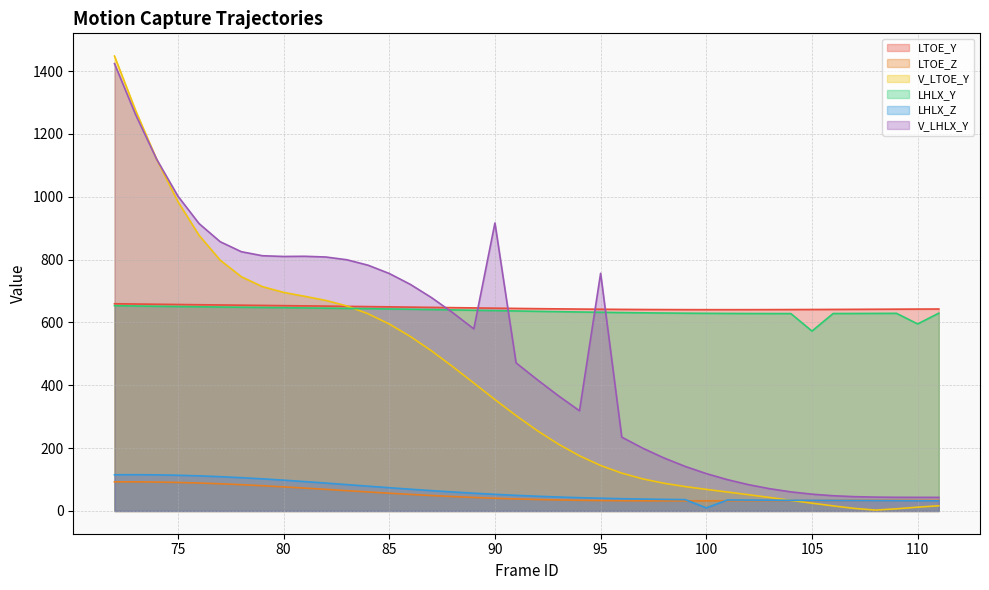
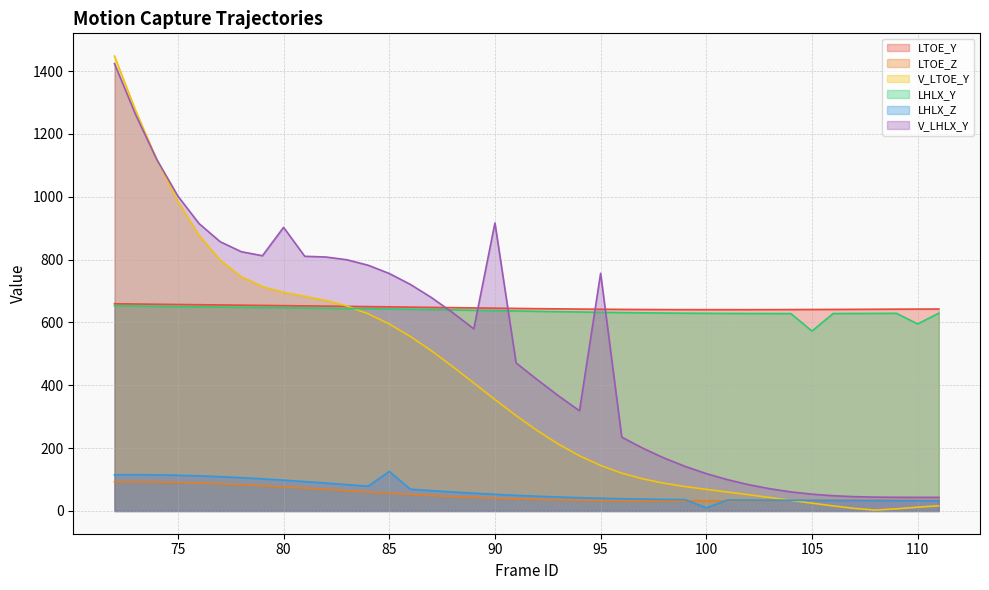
  {
    "LHLX_Y": {
      "95": 630,
      "100": 630,
      "105": 570,
      "110": 600
    },
    "LHLX_Z": {
      "75": 110,
      "80": 100,
-     "85": 70,
+     "85": 130,
      "90": 50,
      "100": 10
    },
    "V_LHLX_Y": {
      "75": 1000,
-     "80": 810,
+     "80": 900,
      "85": 760,
      "90": 920,
      "95": 760,
      "100": 120,
      "105": 50,
      "110": 40
    }
  }
